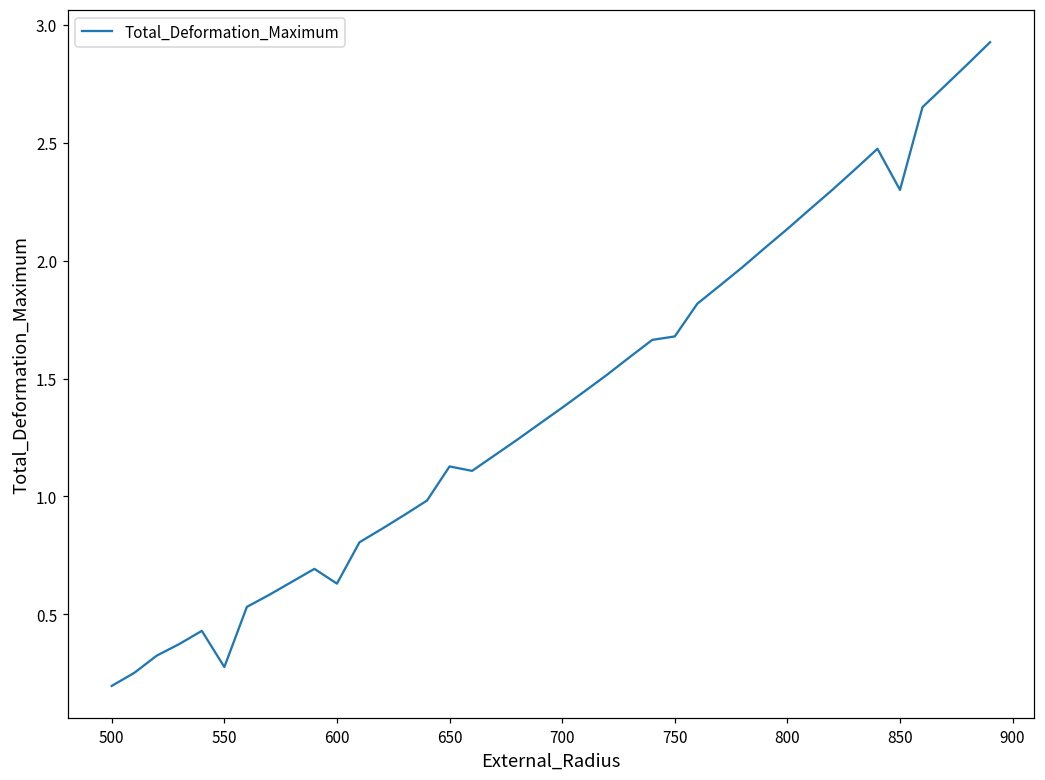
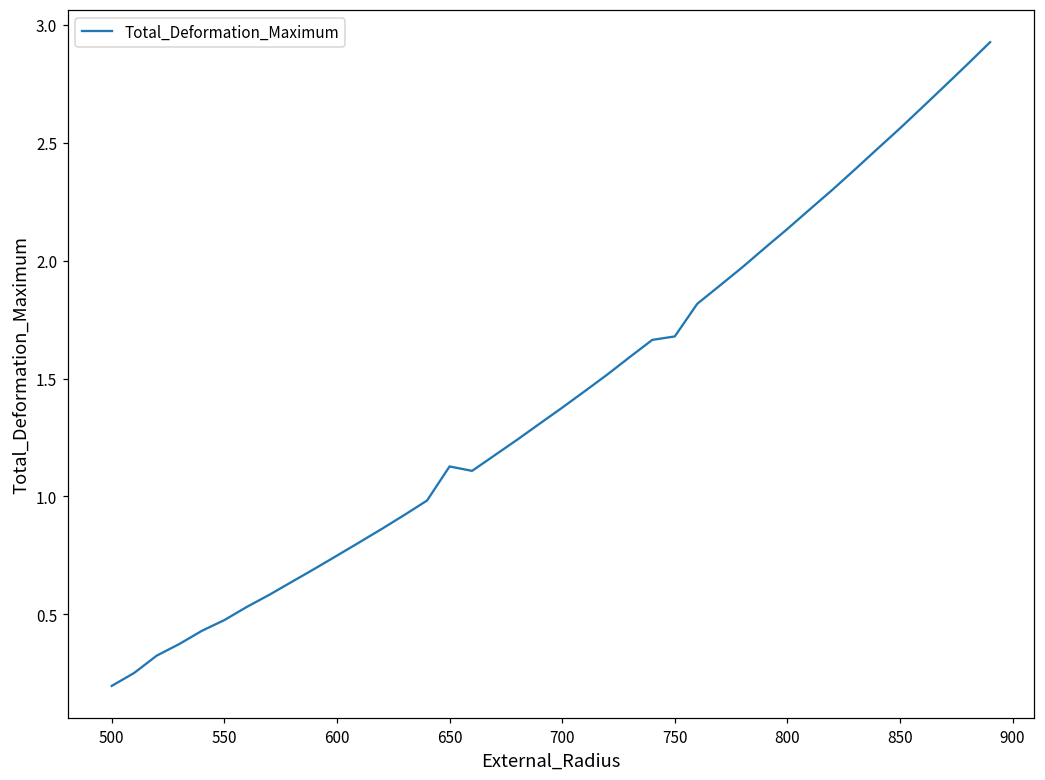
  {
    "500": 0.20,
-   "550": 0.28,
-   "600": 0.63,
+   "550": 0.48,
+   "600": 0.75,
    "650": 1.13,
    "700": 1.38,
    "750": 1.68,
    "800": 2.13,
-   "850": 2.30
+   "850": 2.56
  }
